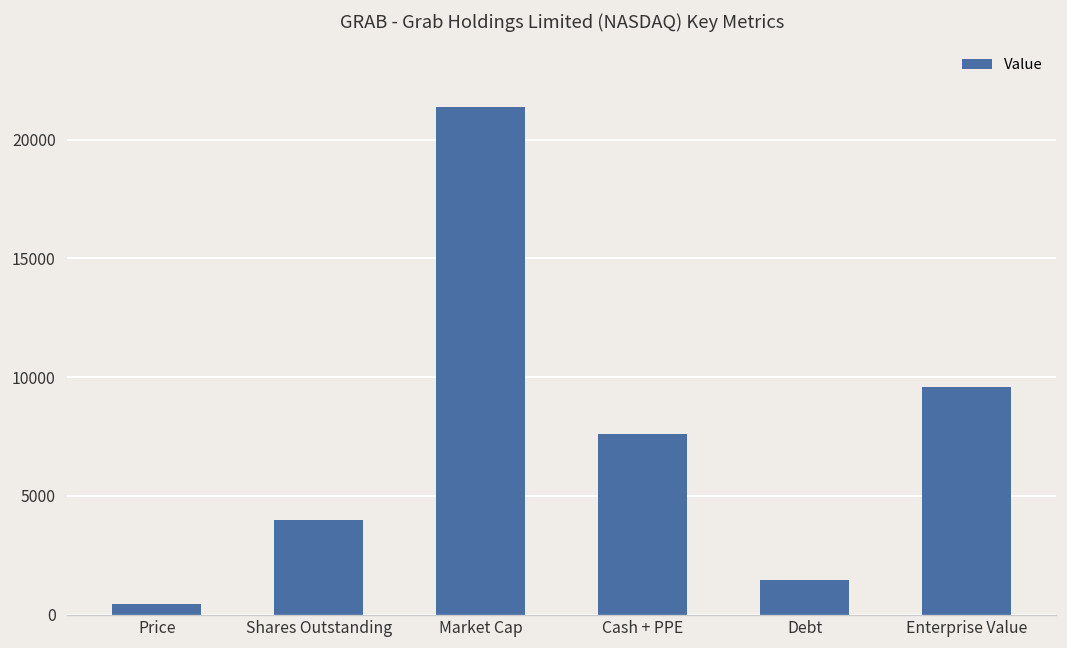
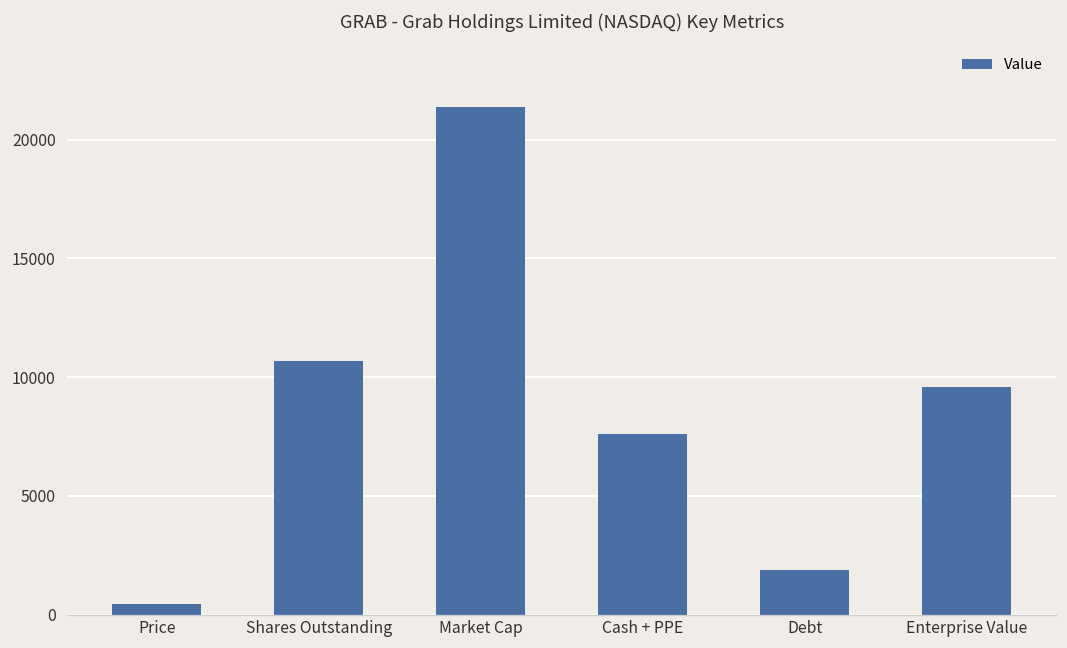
  {
    "Price": 500,
-   "Shares Outstanding": 4000,
+   "Shares Outstanding": 10700,
    "Market Cap": 21400,
    "Cash + PPE": 7600,
-   "Debt": 1500,
+   "Debt": 1900,
    "Enterprise Value": 9600
  }
